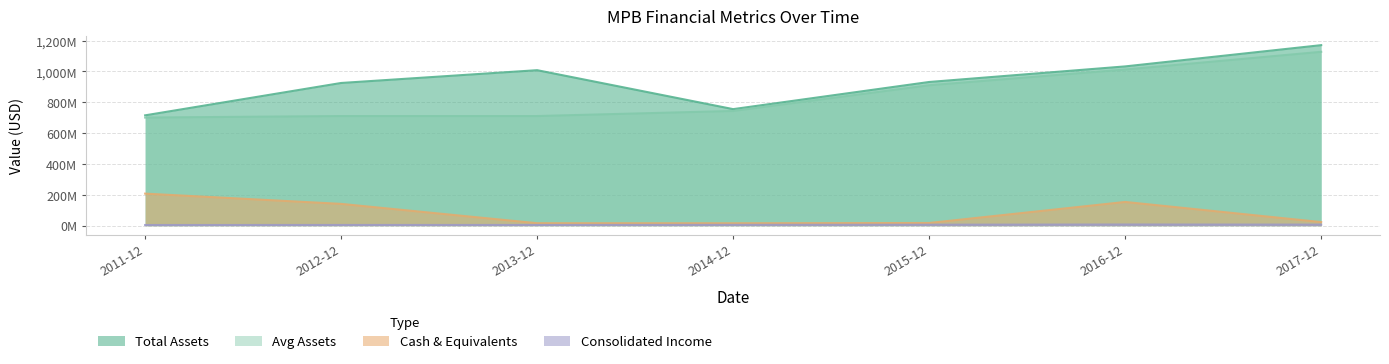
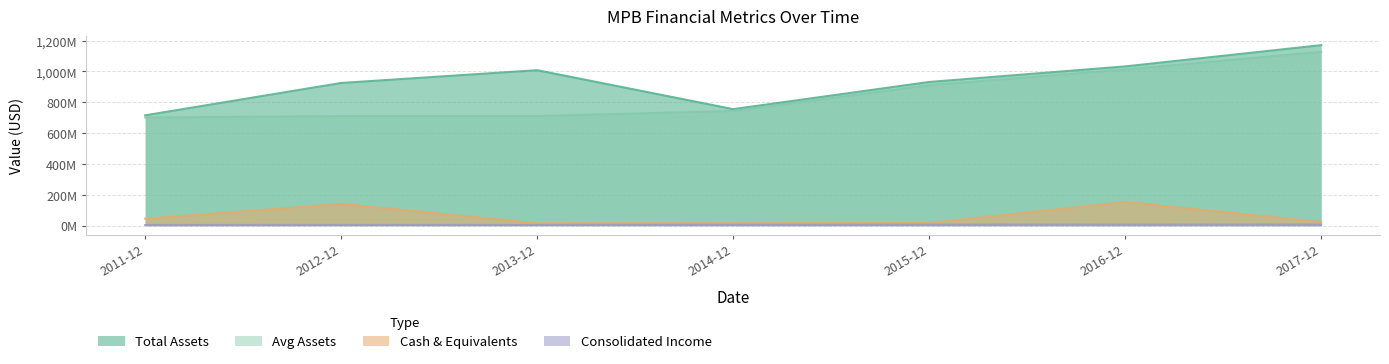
  {
    "Total Assets": {
      "2012-12": "930,000,000",
      "2013-12": "1,010,000,000",
      "2015-12": "930,000,000",
      "2016-12": "1,030,000,000",
      "2017-12": "1,170,000,000"
    },
    "Cash & Equivalents": {
-     "2011-12": "210,000,000",
+     "2011-12": "50,000,000",
      "2012-12": "140,000,000",
      "2016-12": "150,000,000",
      "2017-12": "20,000,000"
    }
  }
